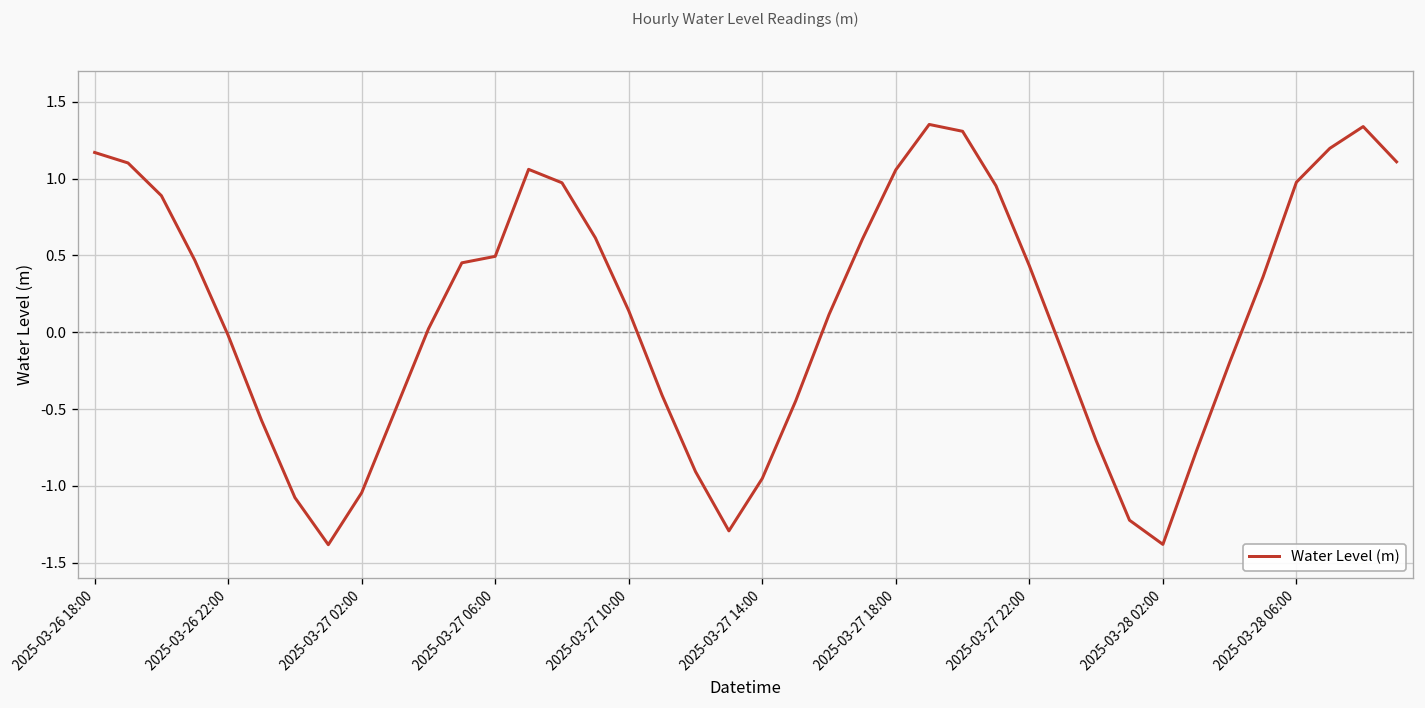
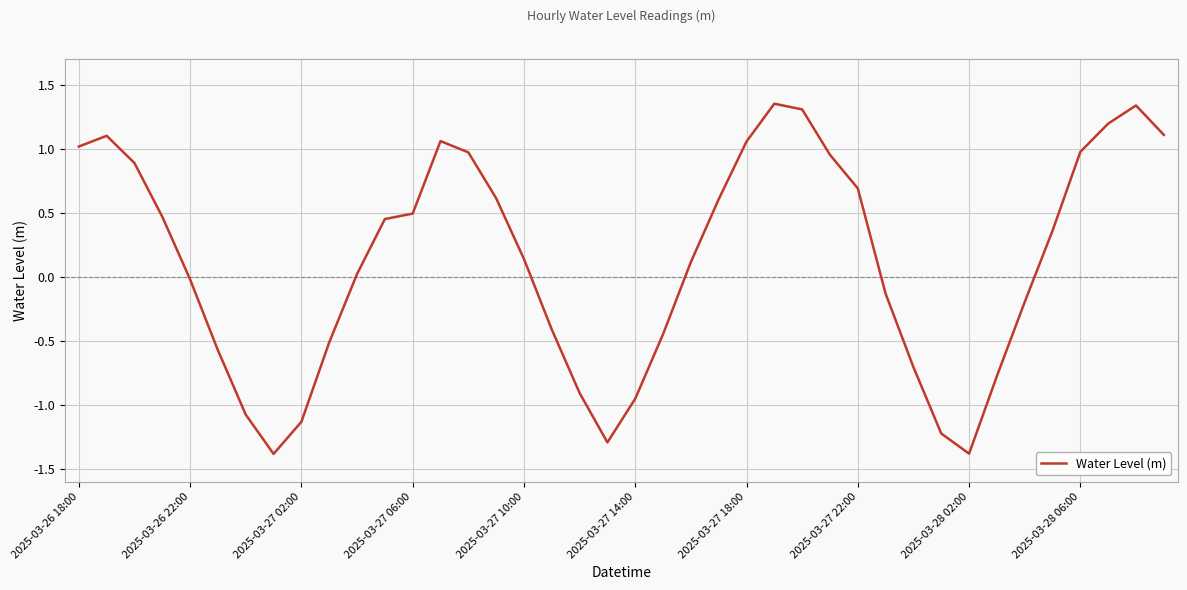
  {
-   "2025-03-26 18:00": 1.17,
+   "2025-03-26 18:00": 1.02,
    "2025-03-26 22:00": -0.02,
-   "2025-03-27 02:00": -1.04,
+   "2025-03-27 02:00": -1.13,
    "2025-03-27 06:00": 0.49,
    "2025-03-27 10:00": 0.14,
    "2025-03-27 14:00": -0.95,
    "2025-03-27 18:00": 1.06,
-   "2025-03-27 22:00": 0.43,
+   "2025-03-27 22:00": 0.69,
    "2025-03-28 02:00": -1.38,
    "2025-03-28 06:00": 0.98
  }
